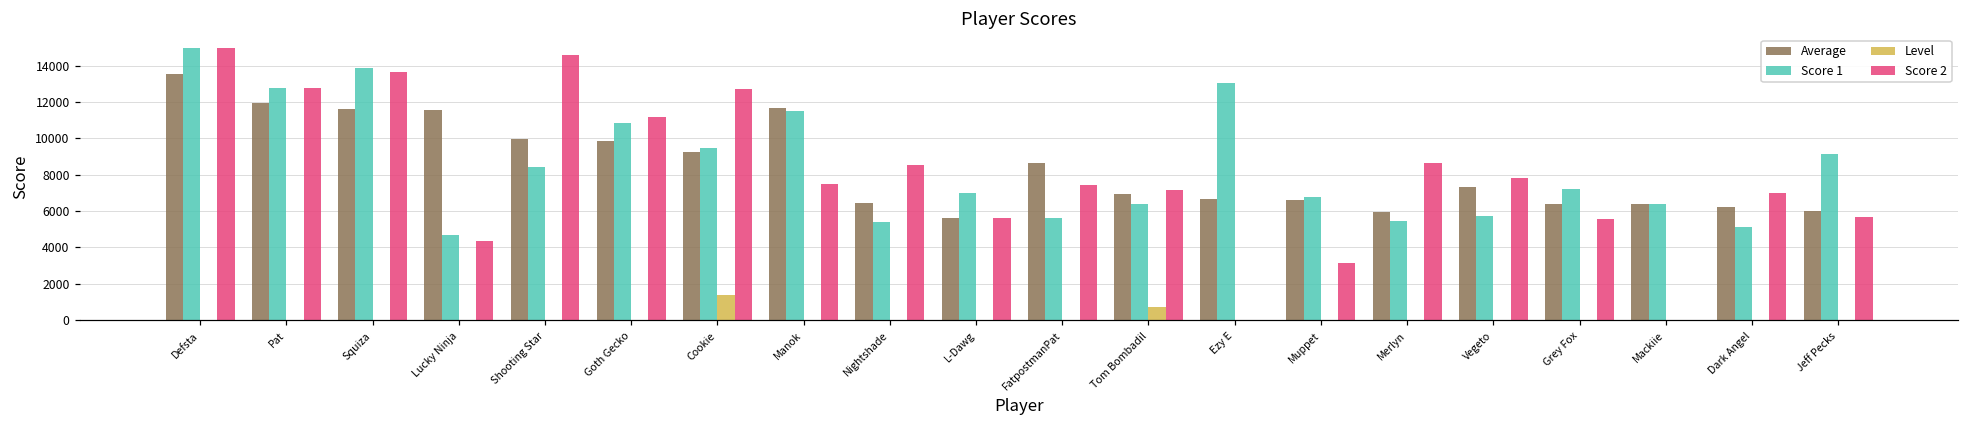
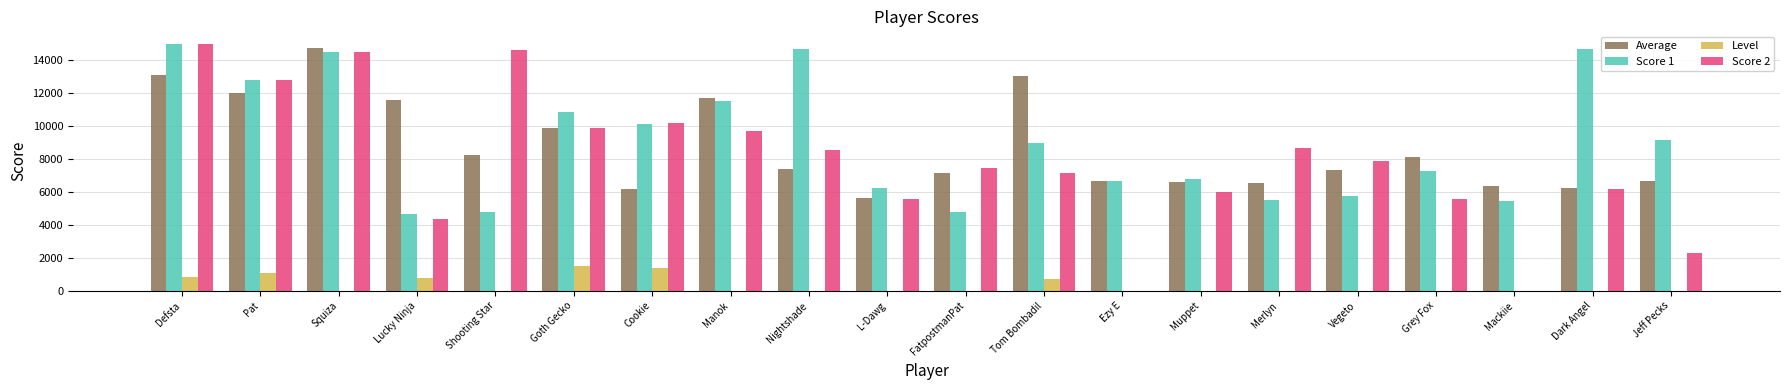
  {
    "Average": {
-     "Defsta": 13600,
+     "Defsta": 13100,
      "Pat": 12000,
-     "Squiza": 11600,
+     "Squiza": 14700,
      "Lucky Ninja": 11600,
-     "Shooting Star": 10000,
+     "Shooting Star": 8200,
      "Goth Gecko": 9800,
-     "Cookie": 9200,
+     "Cookie": 6200,
      "Manok": 11700,
-     "Nightshade": 6400,
+     "Nightshade": 7400,
      "L-Dawg": 5600,
-     "FatpostmanPat": 8600,
-     "Tom Bombadil": 6900,
+     "FatpostmanPat": 7200,
+     "Tom Bombadil": 13000,
      "Ezy E": 6700,
      "Muppet": 6600,
-     "Merlyn": 5900,
+     "Merlyn": 6500,
      "Vegeto": 7400,
-     "Grey Fox": 6400,
+     "Grey Fox": 8100,
      "Mackiie": 6400,
      "Dark Angel": 6200,
-     "Jeff Pecks": 6000
+     "Jeff Pecks": 6700
    },
    "Score 1": {
      "Defsta": 15000,
      "Pat": 12800,
-     "Squiza": 13900,
+     "Squiza": 14500,
      "Lucky Ninja": 4700,
-     "Shooting Star": 8400,
+     "Shooting Star": 4800,
      "Goth Gecko": 10900,
-     "Cookie": 9500,
+     "Cookie": 10100,
      "Manok": 11500,
-     "Nightshade": 5400,
-     "L-Dawg": 7000,
-     "FatpostmanPat": 5600,
-     "Tom Bombadil": 6400,
-     "Ezy E": 13100,
+     "Nightshade": 14700,
+     "L-Dawg": 6300,
+     "FatpostmanPat": 4800,
+     "Tom Bombadil": 9000,
+     "Ezy E": 6700,
      "Muppet": 6800,
      "Merlyn": 5500,
      "Vegeto": 5700,
      "Grey Fox": 7200,
-     "Mackiie": 6400,
-     "Dark Angel": 5100,
+     "Mackiie": 5400,
+     "Dark Angel": 14700,
      "Jeff Pecks": 9100
    },
    "Level": {
-     "Defsta": 0,
-     "Pat": 0,
-     "Lucky Ninja": 0,
-     "Goth Gecko": 0,
+     "Defsta": 800,
+     "Pat": 1100,
+     "Lucky Ninja": 800,
+     "Goth Gecko": 1500,
      "Cookie": 1400,
      "Tom Bombadil": 700
    },
    "Score 2": {
      "Defsta": 15000,
      "Pat": 12800,
-     "Squiza": 13700,
+     "Squiza": 14500,
      "Lucky Ninja": 4400,
      "Shooting Star": 14600,
-     "Goth Gecko": 11200,
-     "Cookie": 12700,
-     "Manok": 7500,
+     "Goth Gecko": 9900,
+     "Cookie": 10200,
+     "Manok": 9700,
      "Nightshade": 8500,
      "L-Dawg": 5600,
      "FatpostmanPat": 7400,
      "Tom Bombadil": 7100,
      "Ezy E": 0,
-     "Muppet": 3100,
+     "Muppet": 6000,
      "Merlyn": 8700,
      "Vegeto": 7800,
      "Grey Fox": 5600,
      "Mackiie": 0,
-     "Dark Angel": 7000,
-     "Jeff Pecks": 5700
+     "Dark Angel": 6200,
+     "Jeff Pecks": 2300
    }
  }
